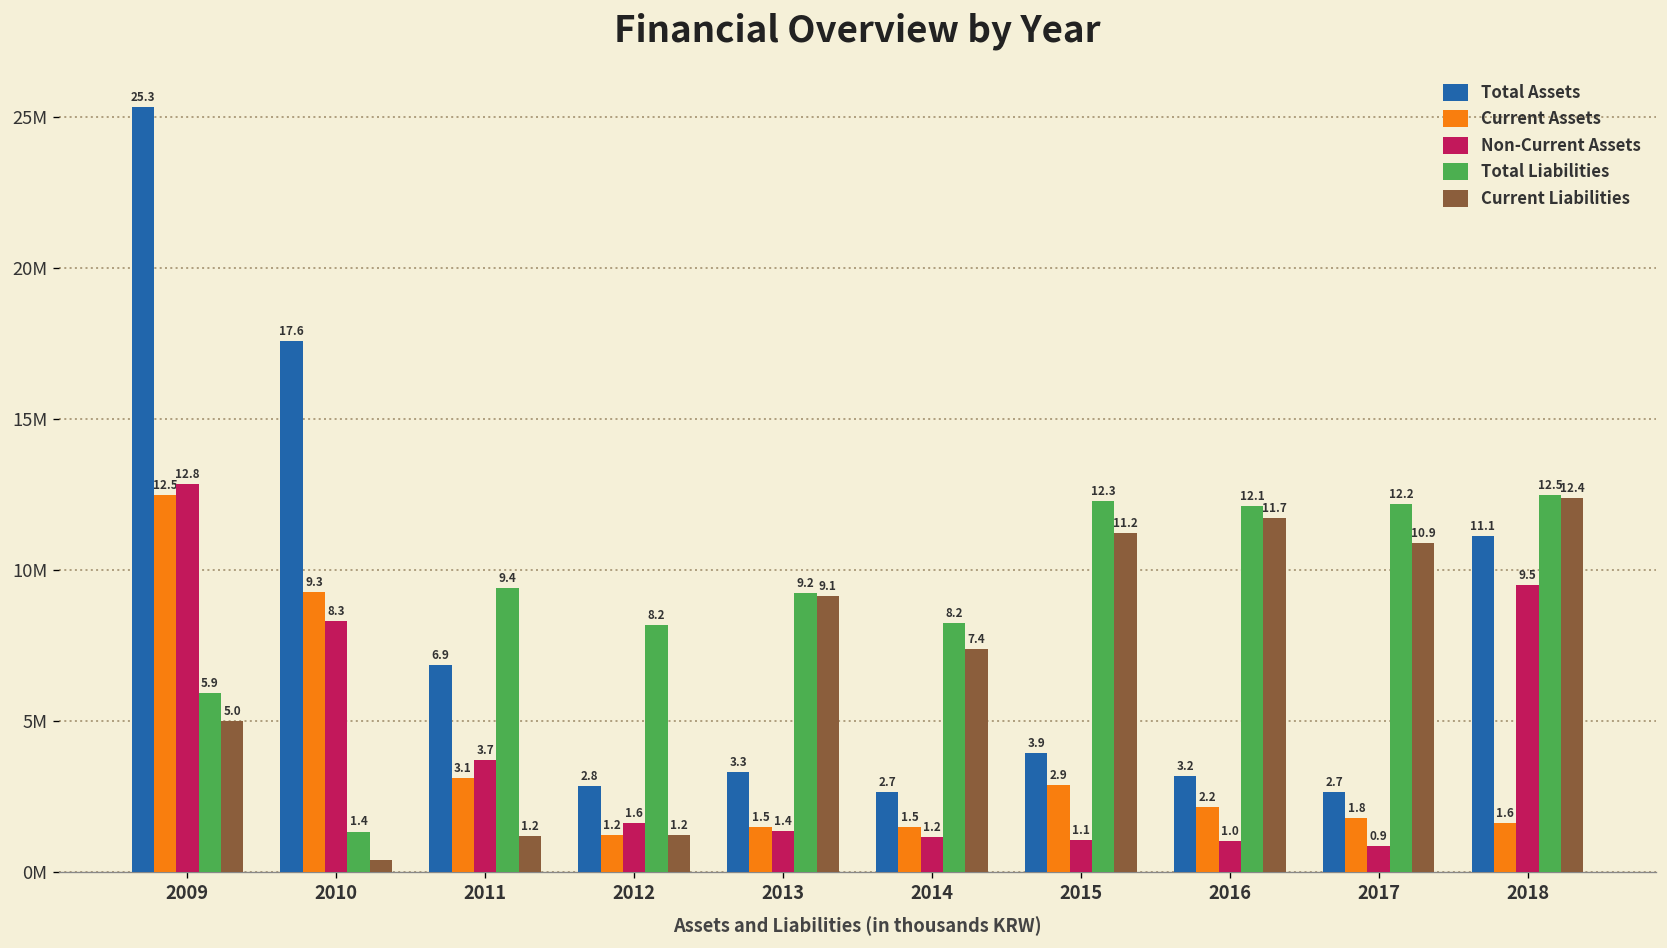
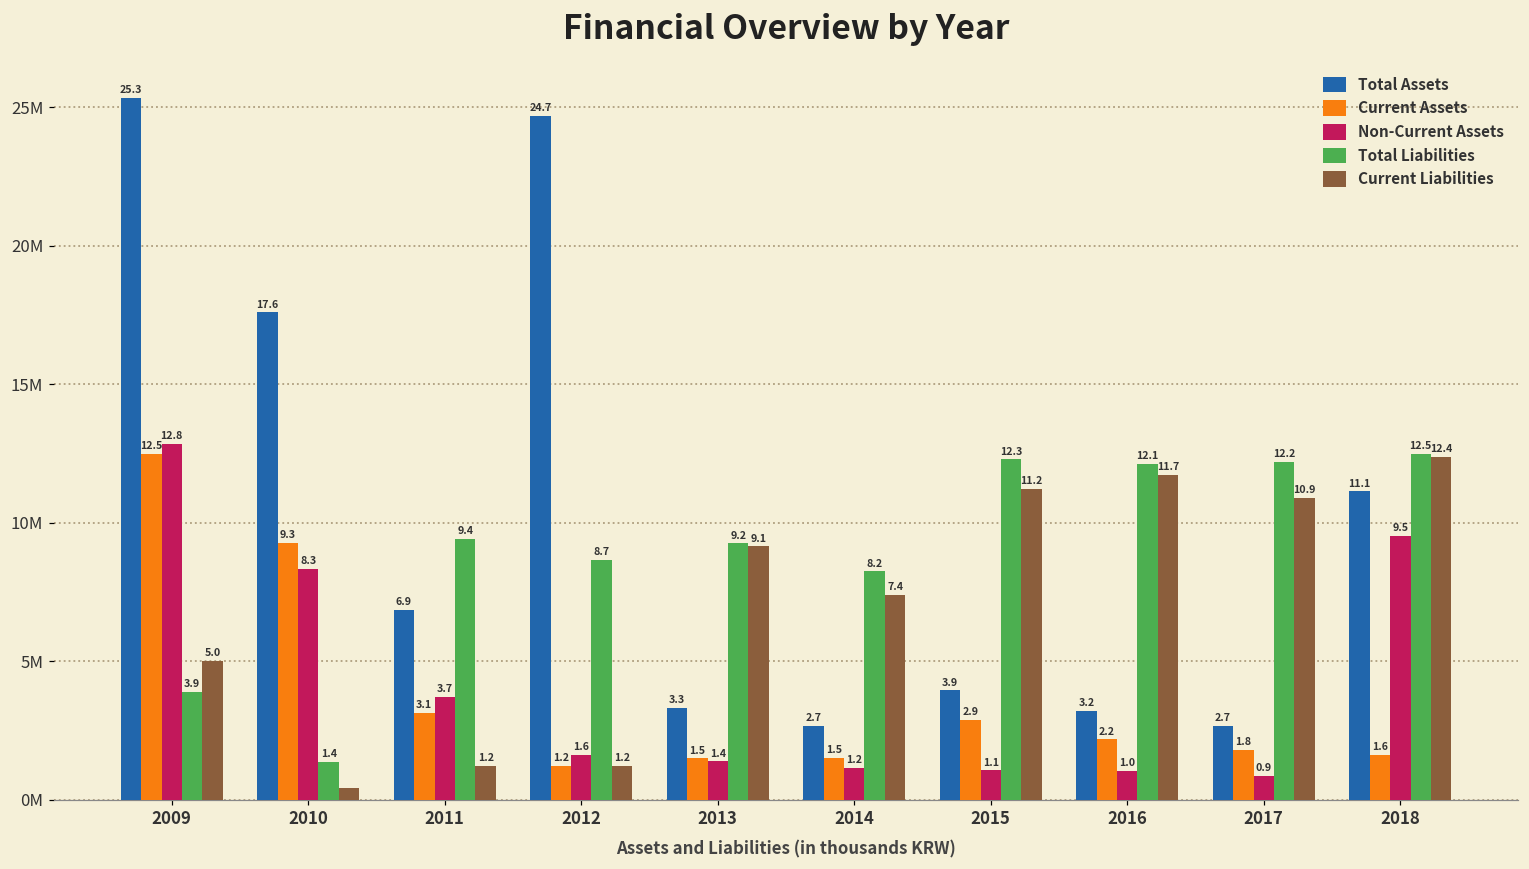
  {
    "Total Assets": {
      "2009": 25.3,
      "2010": 17.6,
      "2011": 6.9,
-     "2012": 2.8,
+     "2012": 24.7,
      "2013": 3.3,
      "2014": 2.7,
      "2015": 3.9,
      "2016": 3.2,
      "2017": 2.7,
      "2018": 11.1
    },
    "Current Assets": {
      "2009": 12.5,
      "2010": 9.3,
      "2011": 3.1,
      "2012": 1.2,
      "2013": 1.5,
      "2014": 1.5,
      "2015": 2.9,
      "2016": 2.2,
      "2017": 1.8,
      "2018": 1.6
    },
    "Non-Current Assets": {
      "2009": 12.8,
      "2010": 8.3,
      "2011": 3.7,
      "2012": 1.6,
      "2013": 1.4,
      "2014": 1.2,
      "2015": 1.1,
      "2016": 1.0,
      "2017": 0.9,
      "2018": 9.5
    },
    "Total Liabilities": {
-     "2009": 5.9,
+     "2009": 3.9,
      "2010": 1.4,
      "2011": 9.4,
-     "2012": 8.2,
+     "2012": 8.7,
      "2013": 9.2,
      "2014": 8.2,
      "2015": 12.3,
      "2016": 12.1,
      "2017": 12.2,
      "2018": 12.5
    },
    "Current Liabilities": {
      "2009": 5.0,
      "2011": 1.2,
      "2012": 1.2,
      "2013": 9.1,
      "2014": 7.4,
      "2015": 11.2,
      "2016": 11.7,
      "2017": 10.9,
      "2018": 12.4
    }
  }
